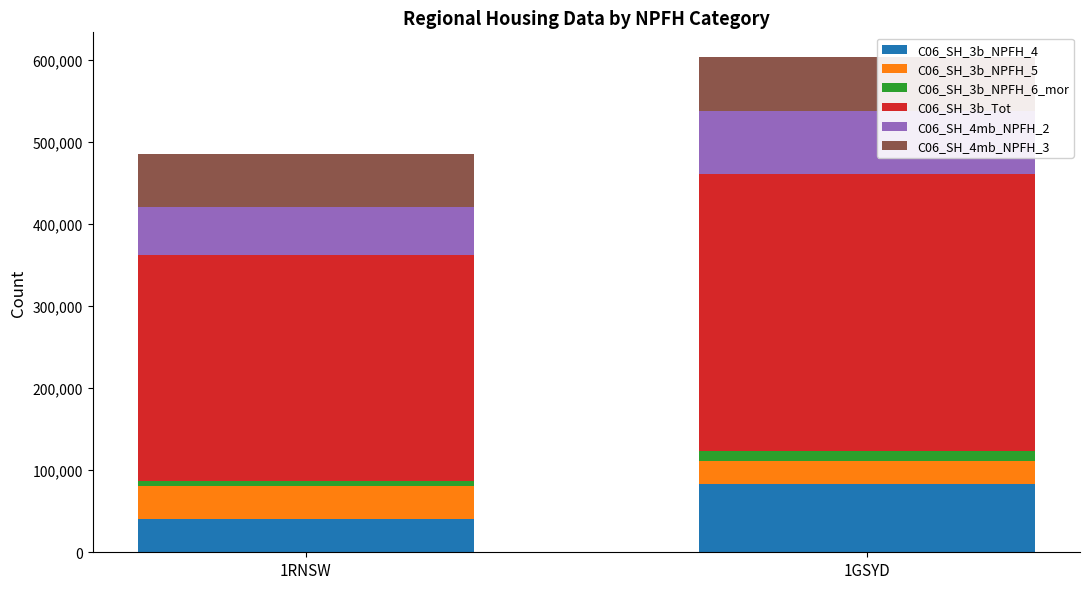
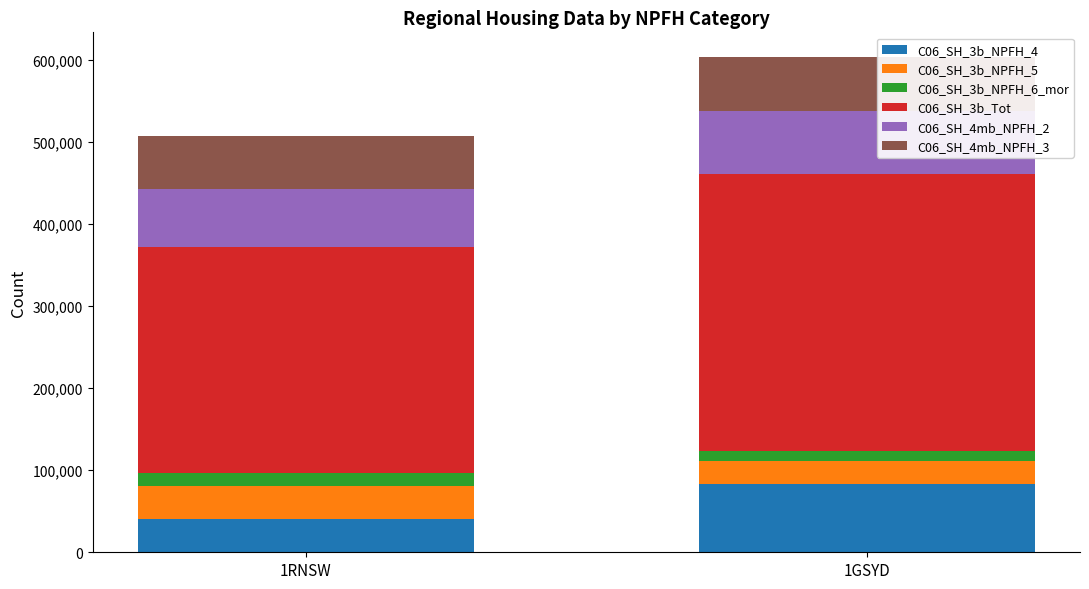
  {
    "C06_SH_3b_NPFH_4": {
      "1RNSW": "40,000",
      "1GSYD": "80,000"
    },
    "C06_SH_3b_NPFH_5": {
      "1RNSW": "40,000",
      "1GSYD": "30,000"
    },
    "C06_SH_3b_NPFH_6_mor": {
-     "1RNSW": "10,000",
+     "1RNSW": "20,000",
      "1GSYD": "10,000"
    },
    "C06_SH_3b_Tot": {
      "1RNSW": "280,000",
      "1GSYD": "340,000"
    },
    "C06_SH_4mb_NPFH_2": {
-     "1RNSW": "60,000",
+     "1RNSW": "70,000",
      "1GSYD": "80,000"
    },
    "C06_SH_4mb_NPFH_3": {
      "1RNSW": "60,000",
      "1GSYD": "70,000"
    }
  }
